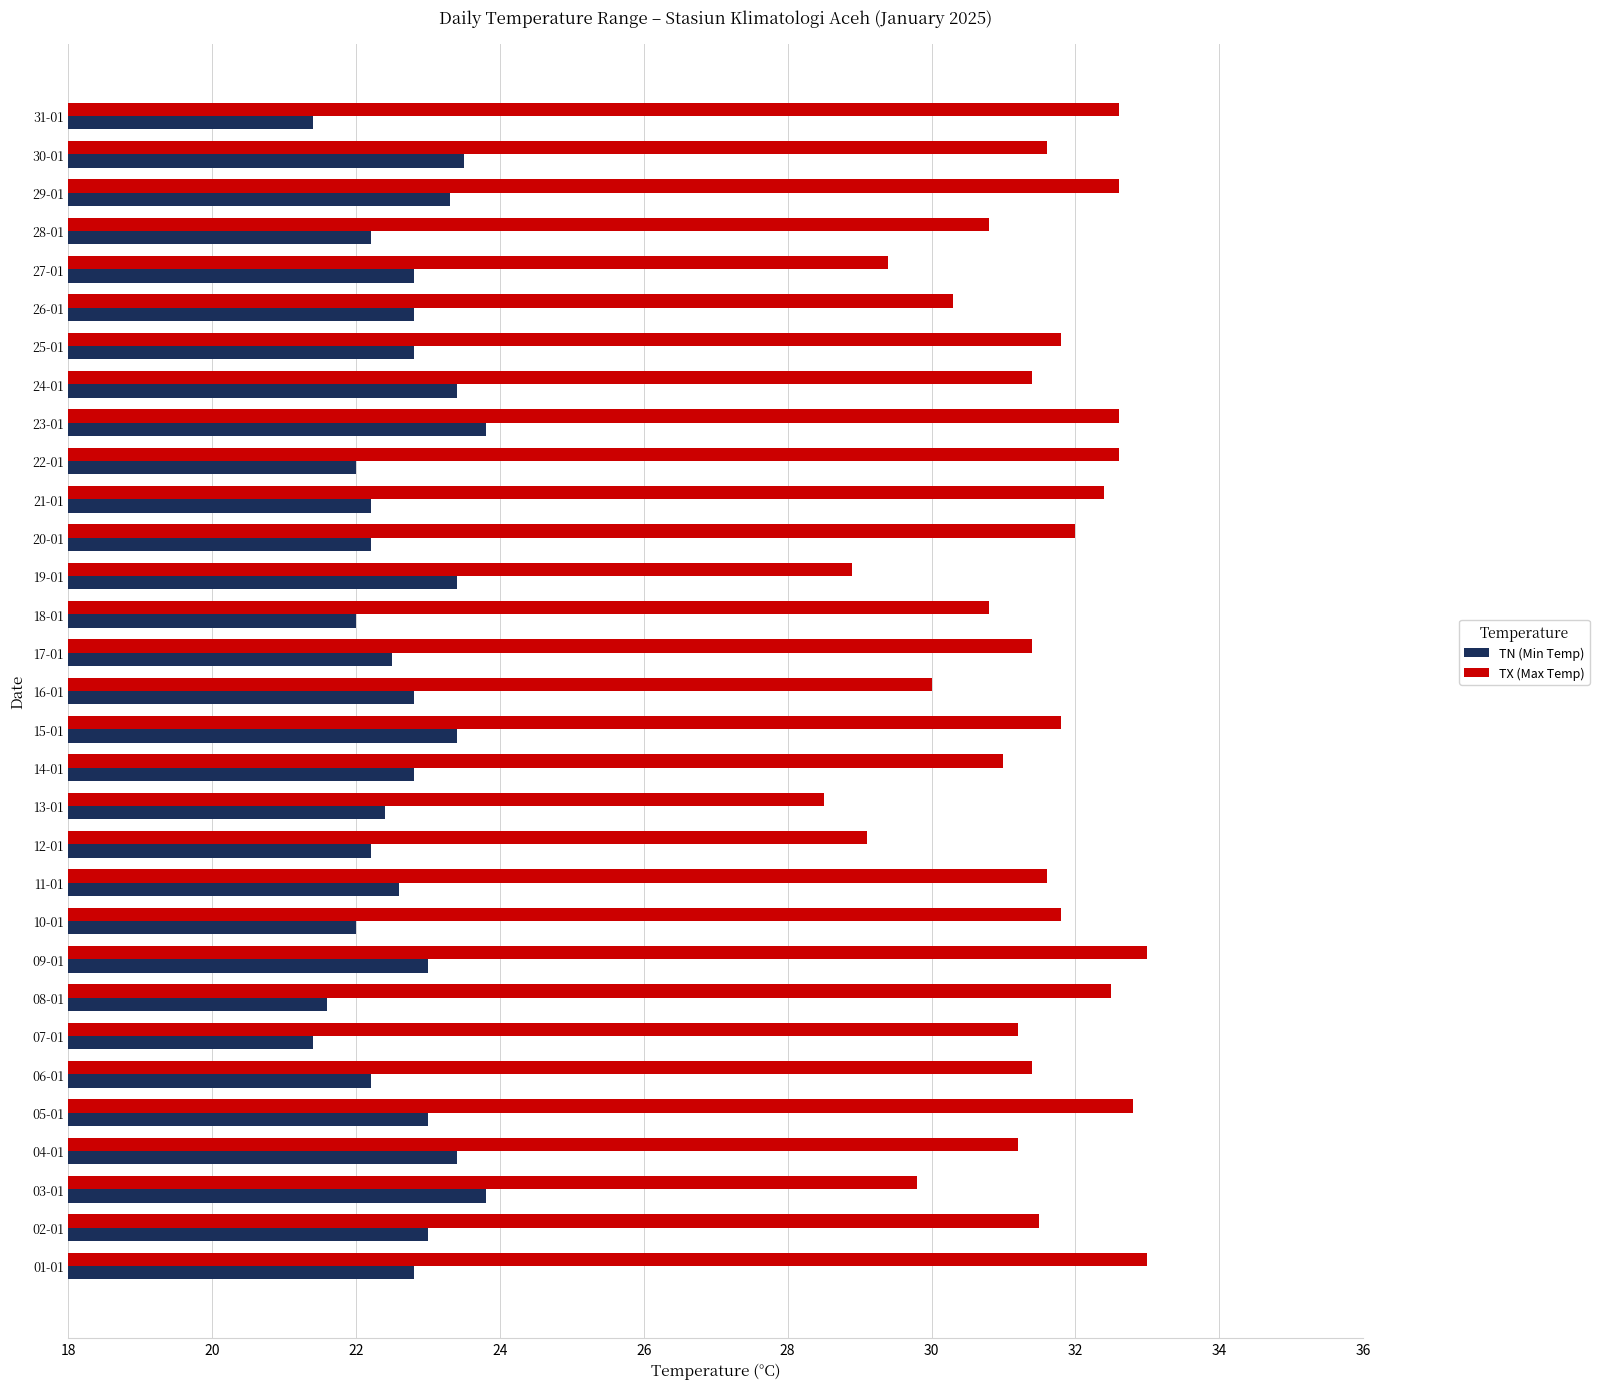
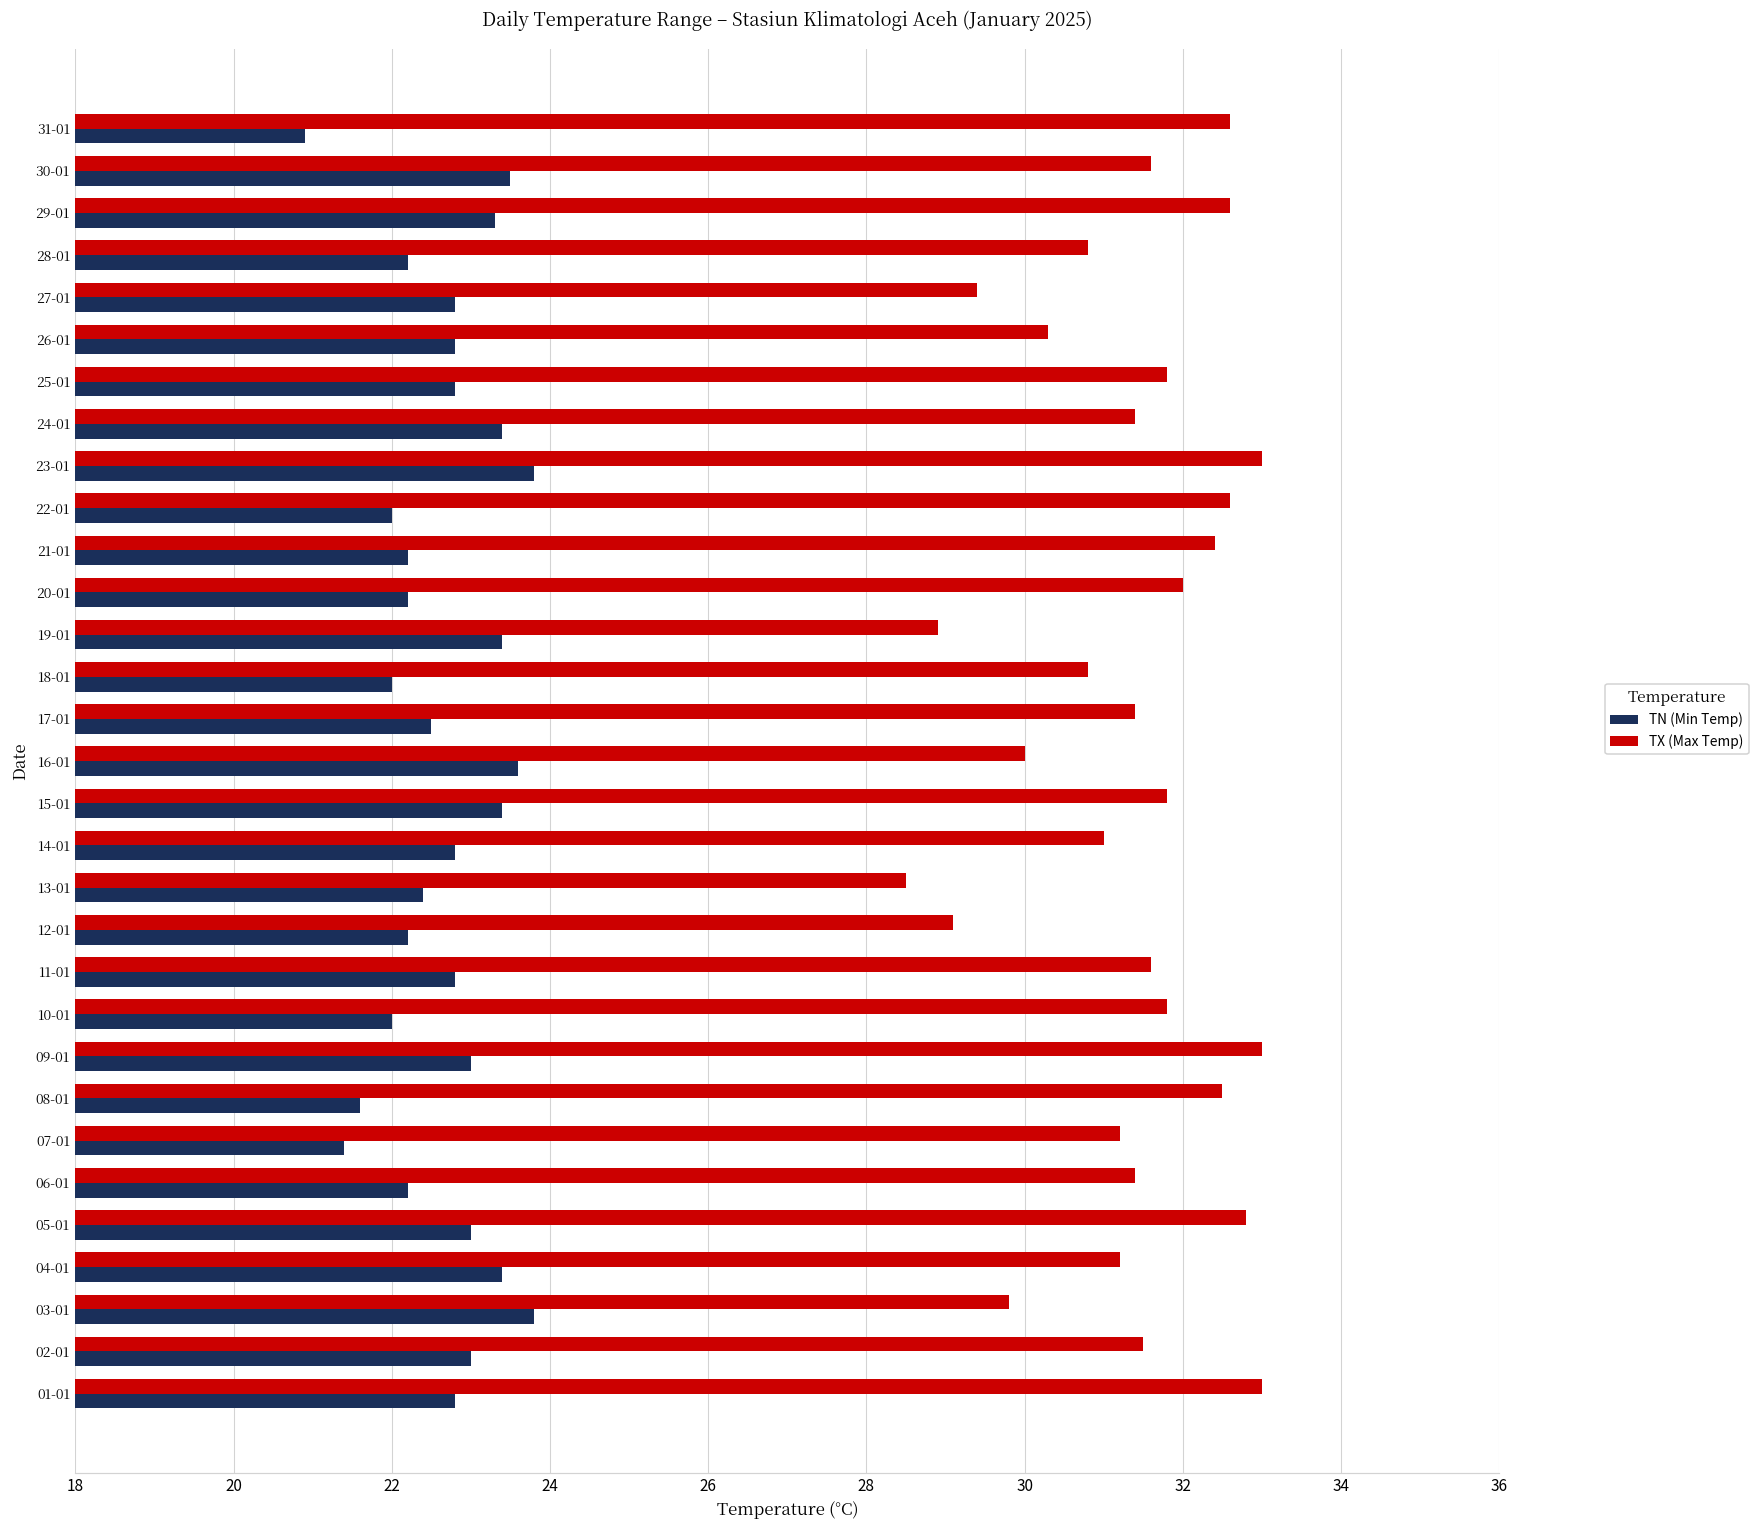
  {
    "TN (Min Temp)": {
-     "31-01": 21.4,
+     "31-01": 20.9,
      "30-01": 23.5,
      "29-01": 23.3,
      "28-01": 22.2,
      "27-01": 22.8,
      "26-01": 22.8,
      "25-01": 22.8,
      "24-01": 23.4,
      "23-01": 23.8,
      "22-01": 22.0,
      "21-01": 22.2,
      "20-01": 22.2,
      "19-01": 23.4,
      "18-01": 22.0,
      "17-01": 22.5,
-     "16-01": 22.8,
+     "16-01": 23.6,
      "15-01": 23.4,
      "14-01": 22.8,
      "13-01": 22.4,
      "12-01": 22.2,
-     "11-01": 22.6,
+     "11-01": 22.8,
      "10-01": 22.0,
      "09-01": 23.0,
      "08-01": 21.6,
      "07-01": 21.4,
      "06-01": 22.2,
      "05-01": 23.0,
      "04-01": 23.4,
      "03-01": 23.8,
      "02-01": 23.0,
      "01-01": 22.8
    },
    "TX (Max Temp)": {
      "31-01": 32.6,
      "30-01": 31.6,
      "29-01": 32.6,
      "28-01": 30.8,
      "27-01": 29.4,
      "26-01": 30.3,
      "25-01": 31.8,
      "24-01": 31.4,
-     "23-01": 32.6,
+     "23-01": 33.0,
      "22-01": 32.6,
      "21-01": 32.4,
      "20-01": 32.0,
      "19-01": 28.9,
      "18-01": 30.8,
      "17-01": 31.4,
      "16-01": 30.0,
      "15-01": 31.8,
      "14-01": 31.0,
      "13-01": 28.5,
      "12-01": 29.1,
      "11-01": 31.6,
      "10-01": 31.8,
      "09-01": 33.0,
      "08-01": 32.5,
      "07-01": 31.2,
      "06-01": 31.4,
      "05-01": 32.8,
      "04-01": 31.2,
      "03-01": 29.8,
      "02-01": 31.5,
      "01-01": 33.0
    }
  }
